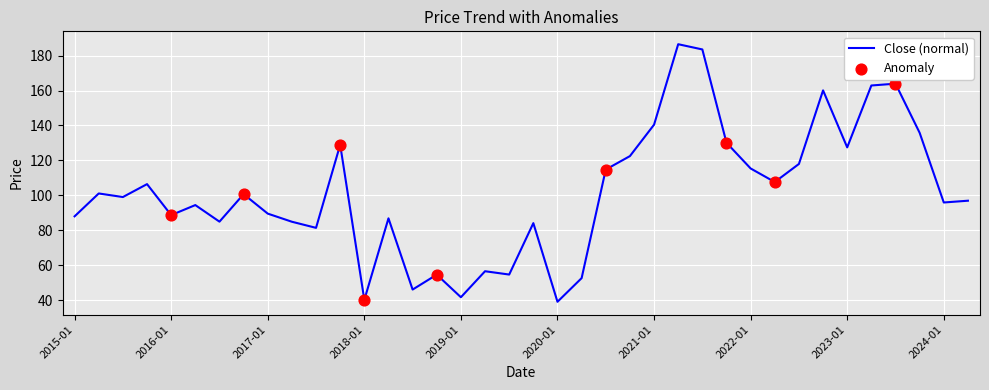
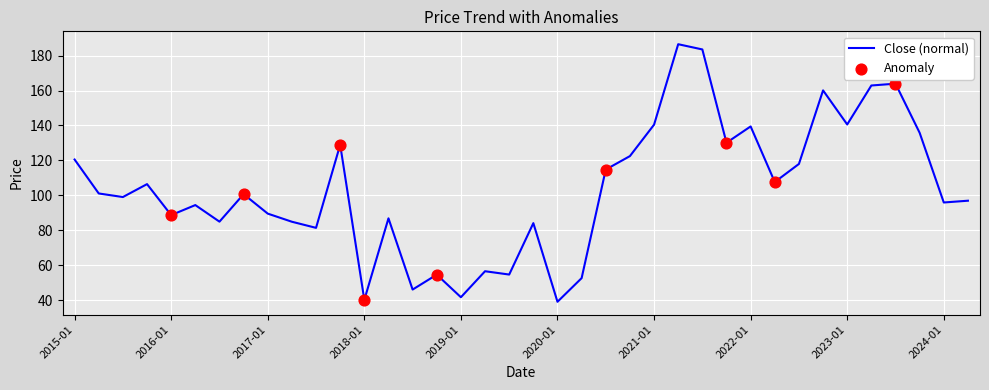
  {
    "Close (normal)": {
-     "2015-01": 88,
+     "2015-01": 120,
      "2017-01": 90,
      "2019-01": 42,
      "2020-01": 39,
      "2021-01": 140,
-     "2022-01": 115,
-     "2023-01": 127,
+     "2022-01": 139,
+     "2023-01": 141,
      "2024-01": 96
    }
  }
